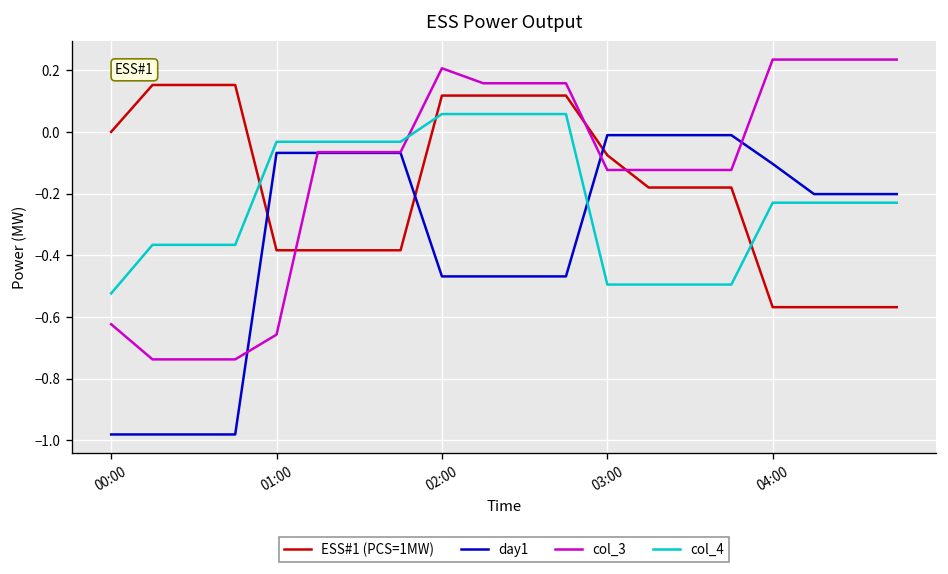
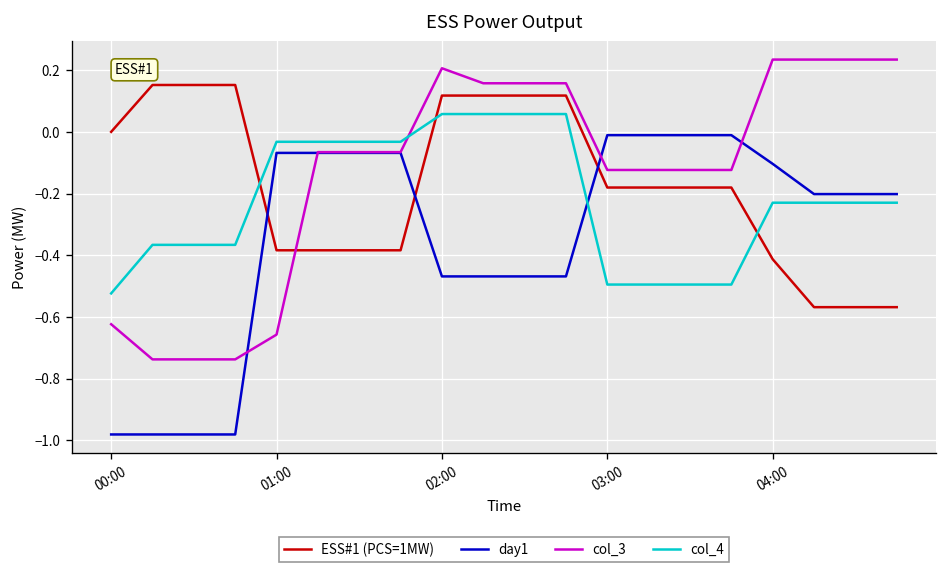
  {
    "ESS#1 (PCS=1MW)": {
      "00:00": 0.00,
      "01:00": -0.38,
      "02:00": 0.12,
-     "03:00": -0.08,
-     "04:00": -0.57
+     "03:00": -0.18,
+     "04:00": -0.41
    },
    "day1": {
      "00:00": -0.98,
      "01:00": -0.07,
      "02:00": -0.47,
      "03:00": -0.01,
      "04:00": -0.10
    },
    "col_3": {
      "00:00": -0.62,
      "01:00": -0.66,
      "02:00": 0.21,
      "03:00": -0.12,
      "04:00": 0.23
    },
    "col_4": {
      "00:00": -0.52,
      "01:00": -0.03,
      "02:00": 0.06,
      "03:00": -0.49,
      "04:00": -0.23
    }
  }
